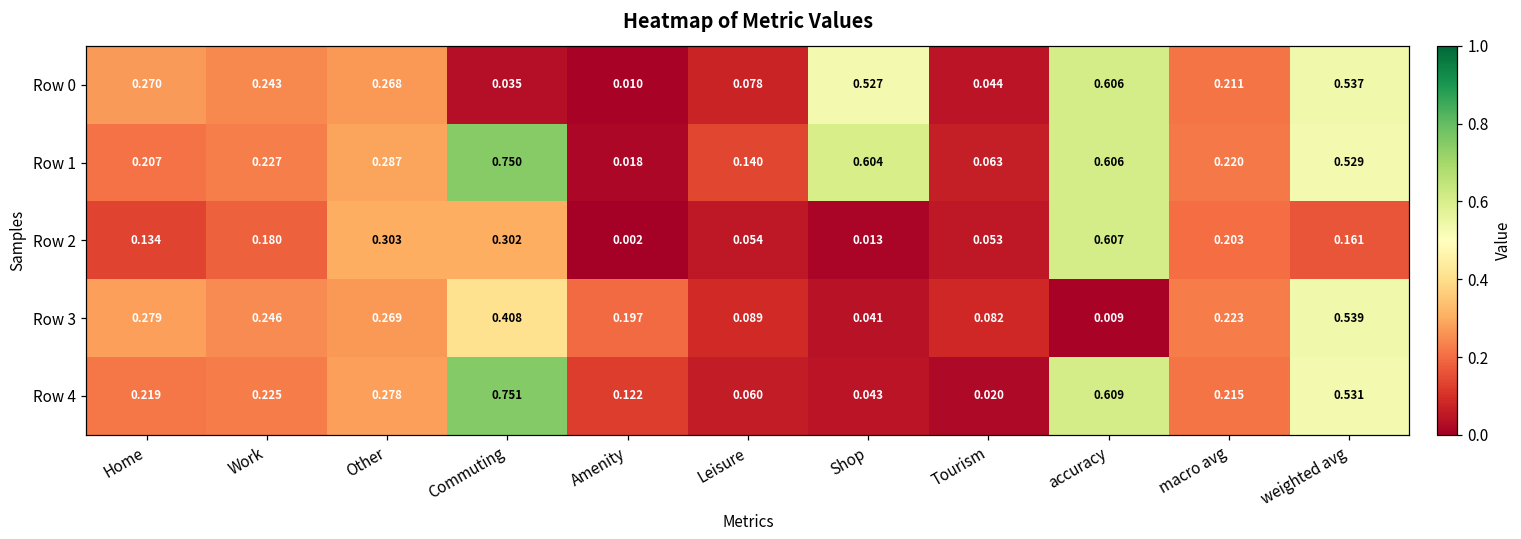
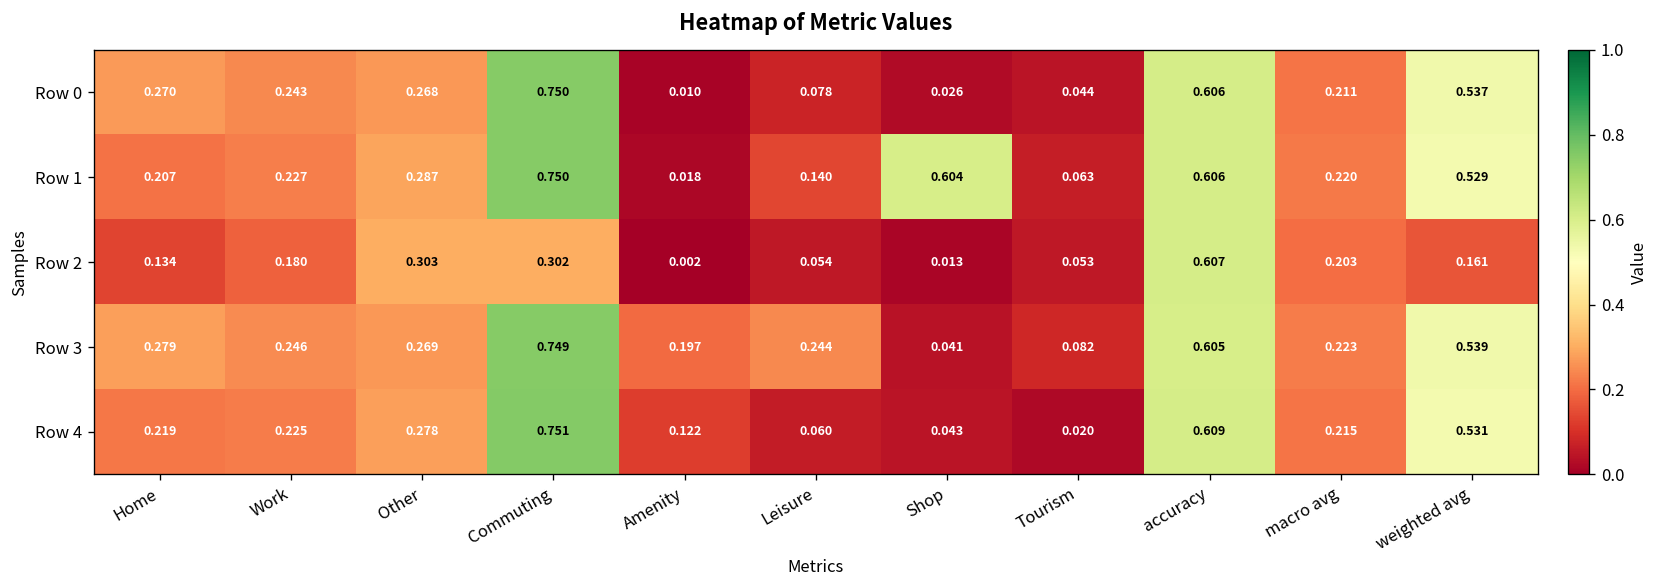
  {
    "Row 0": {
      "Home": 0.270,
      "Work": 0.243,
      "Other": 0.268,
-     "Commuting": 0.035,
+     "Commuting": 0.750,
      "Amenity": 0.010,
      "Leisure": 0.078,
-     "Shop": 0.527,
+     "Shop": 0.026,
      "Tourism": 0.044,
      "accuracy": 0.606,
      "macro avg": 0.211,
      "weighted avg": 0.537
    },
    "Row 1": {
      "Home": 0.207,
      "Work": 0.227,
      "Other": 0.287,
      "Commuting": 0.750,
      "Amenity": 0.018,
      "Leisure": 0.140,
      "Shop": 0.604,
      "Tourism": 0.063,
      "accuracy": 0.606,
      "macro avg": 0.220,
      "weighted avg": 0.529
    },
    "Row 2": {
      "Home": 0.134,
      "Work": 0.180,
      "Other": 0.303,
      "Commuting": 0.302,
      "Amenity": 0.002,
      "Leisure": 0.054,
      "Shop": 0.013,
      "Tourism": 0.053,
      "accuracy": 0.607,
      "macro avg": 0.203,
      "weighted avg": 0.161
    },
    "Row 3": {
      "Home": 0.279,
      "Work": 0.246,
      "Other": 0.269,
-     "Commuting": 0.408,
+     "Commuting": 0.749,
      "Amenity": 0.197,
-     "Leisure": 0.089,
+     "Leisure": 0.244,
      "Shop": 0.041,
      "Tourism": 0.082,
-     "accuracy": 0.009,
+     "accuracy": 0.605,
      "macro avg": 0.223,
      "weighted avg": 0.539
    },
    "Row 4": {
      "Home": 0.219,
      "Work": 0.225,
      "Other": 0.278,
      "Commuting": 0.751,
      "Amenity": 0.122,
      "Leisure": 0.060,
      "Shop": 0.043,
      "Tourism": 0.020,
      "accuracy": 0.609,
      "macro avg": 0.215,
      "weighted avg": 0.531
    }
  }
